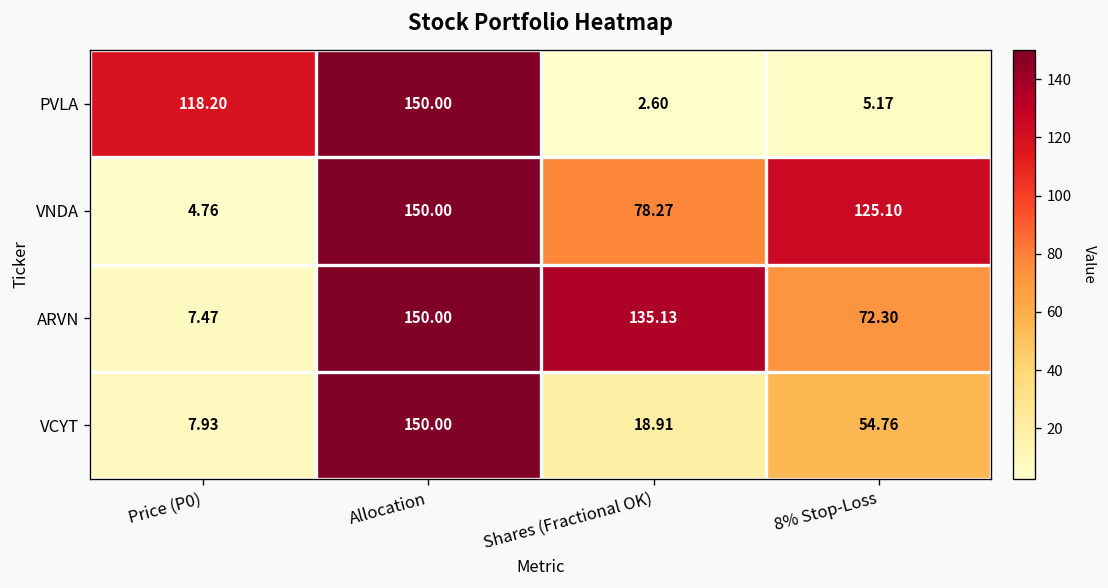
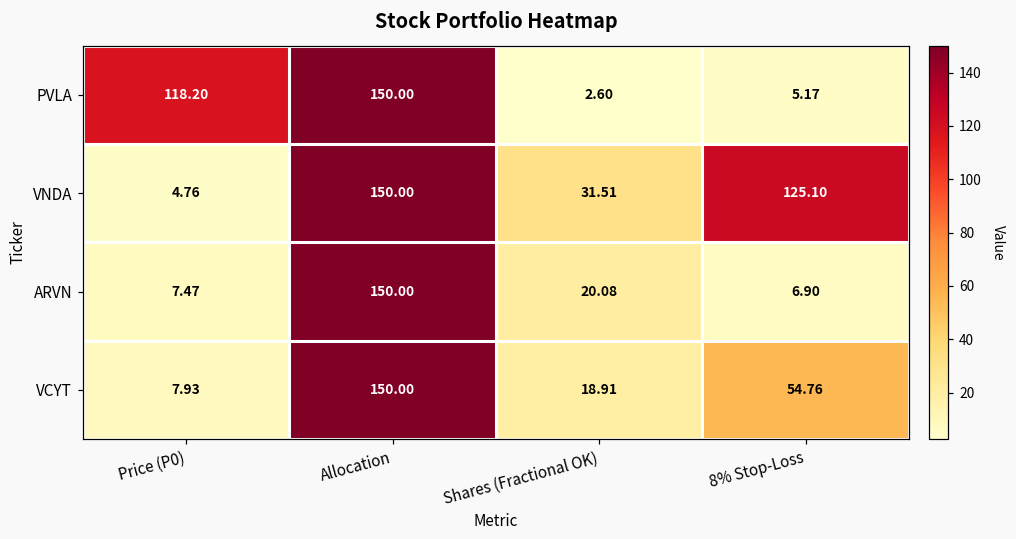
  {
    "PVLA": {
      "Price (P0)": 118.20,
      "Allocation": 150.00,
      "Shares (Fractional OK)": 2.60,
      "8% Stop-Loss": 5.17
    },
    "VNDA": {
      "Price (P0)": 4.76,
      "Allocation": 150.00,
-     "Shares (Fractional OK)": 78.27,
+     "Shares (Fractional OK)": 31.51,
      "8% Stop-Loss": 125.10
    },
    "ARVN": {
      "Price (P0)": 7.47,
      "Allocation": 150.00,
-     "Shares (Fractional OK)": 135.13,
-     "8% Stop-Loss": 72.30
+     "Shares (Fractional OK)": 20.08,
+     "8% Stop-Loss": 6.90
    },
    "VCYT": {
      "Price (P0)": 7.93,
      "Allocation": 150.00,
      "Shares (Fractional OK)": 18.91,
      "8% Stop-Loss": 54.76
    }
  }
